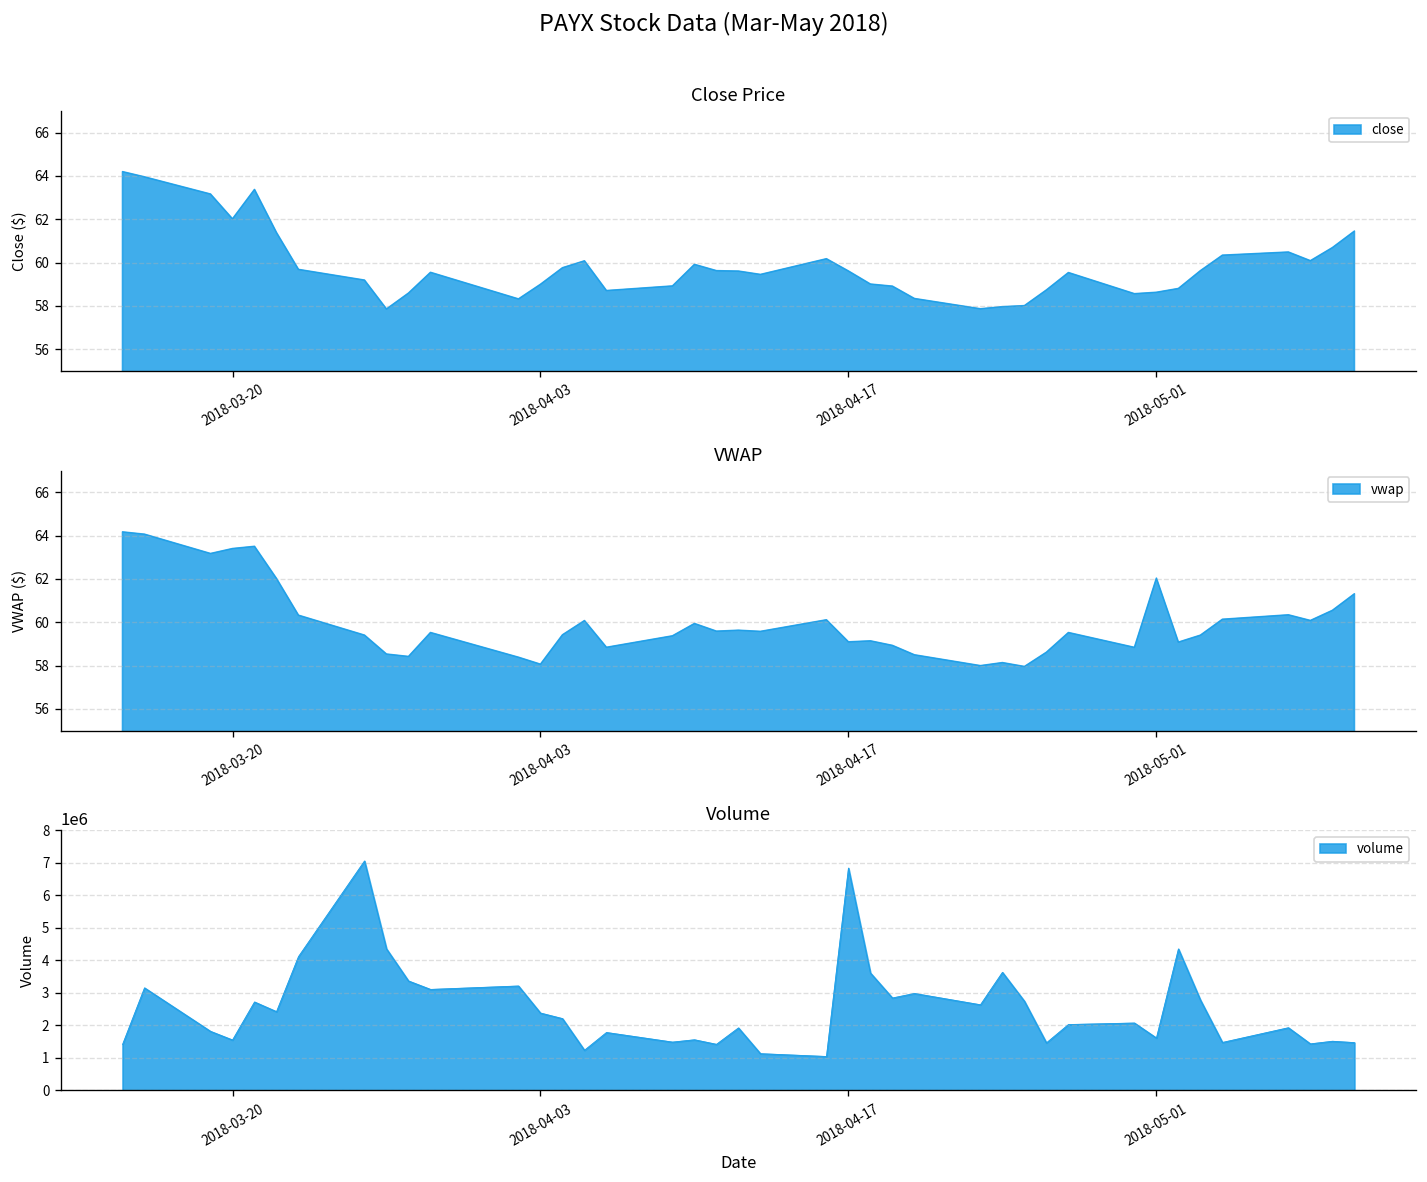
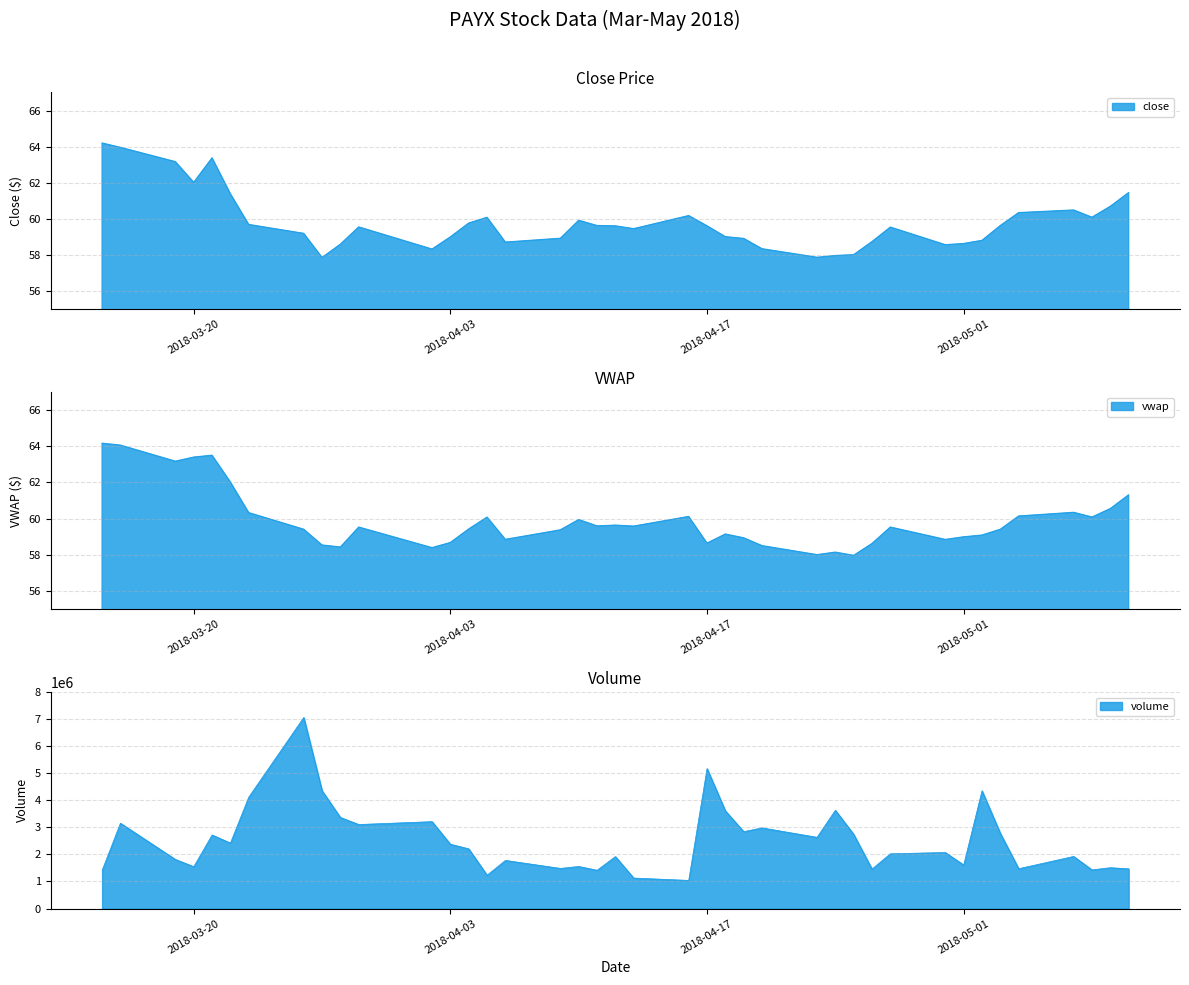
  {
    "Close Price": {
      "2018-03-20": 62.0,
      "2018-04-03": 59.0,
      "2018-04-17": 59.6,
      "2018-05-01": 58.6
    },
    "VWAP": {
      "2018-03-20": 63.4,
-     "2018-04-03": 58.1,
-     "2018-04-17": 59.1,
-     "2018-05-01": 62.0
+     "2018-04-03": 58.7,
+     "2018-04-17": 58.6,
+     "2018-05-01": 59.0
    },
    "Volume": {
      "2018-03-20": 1500000,
      "2018-04-03": 2400000,
-     "2018-04-17": 6800000,
+     "2018-04-17": 5200000,
      "2018-05-01": 1600000
    }
  }
